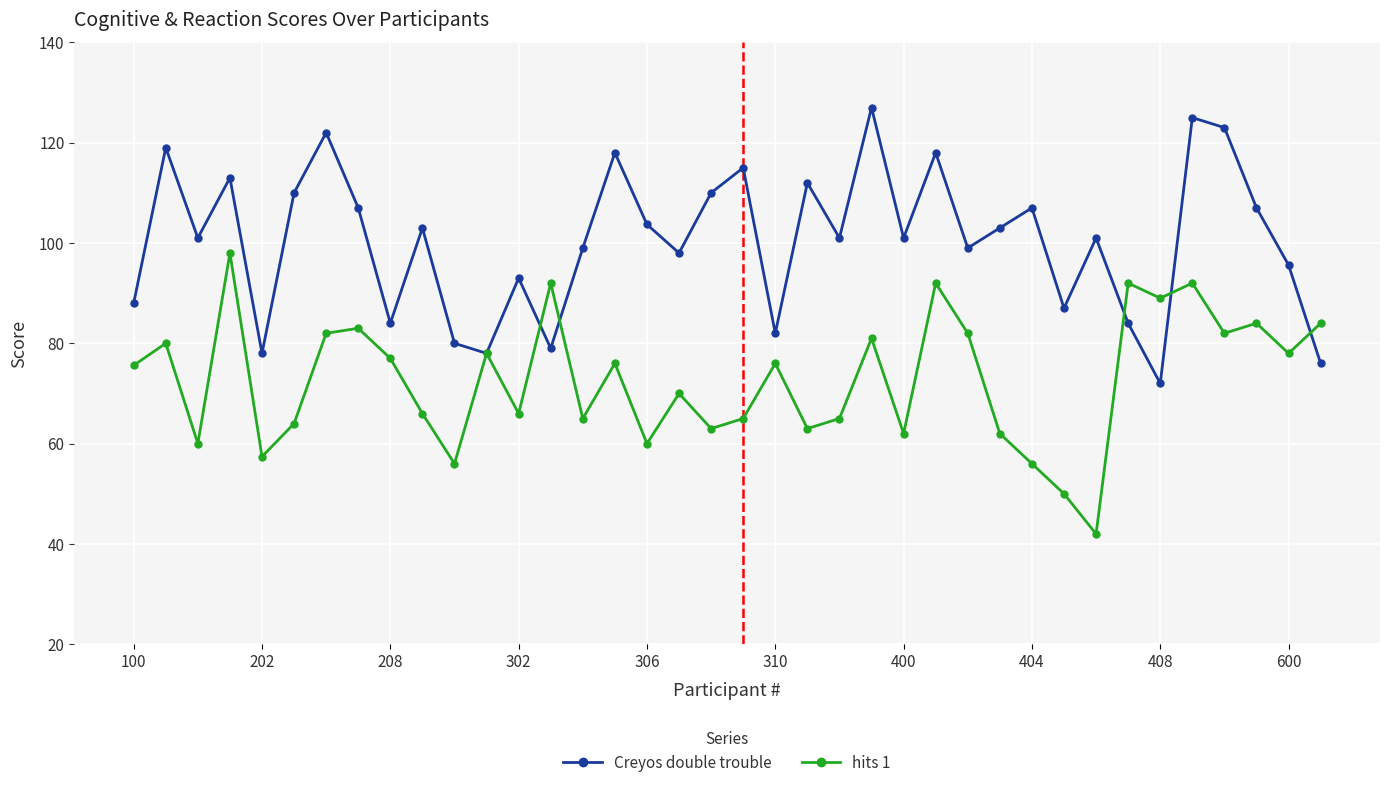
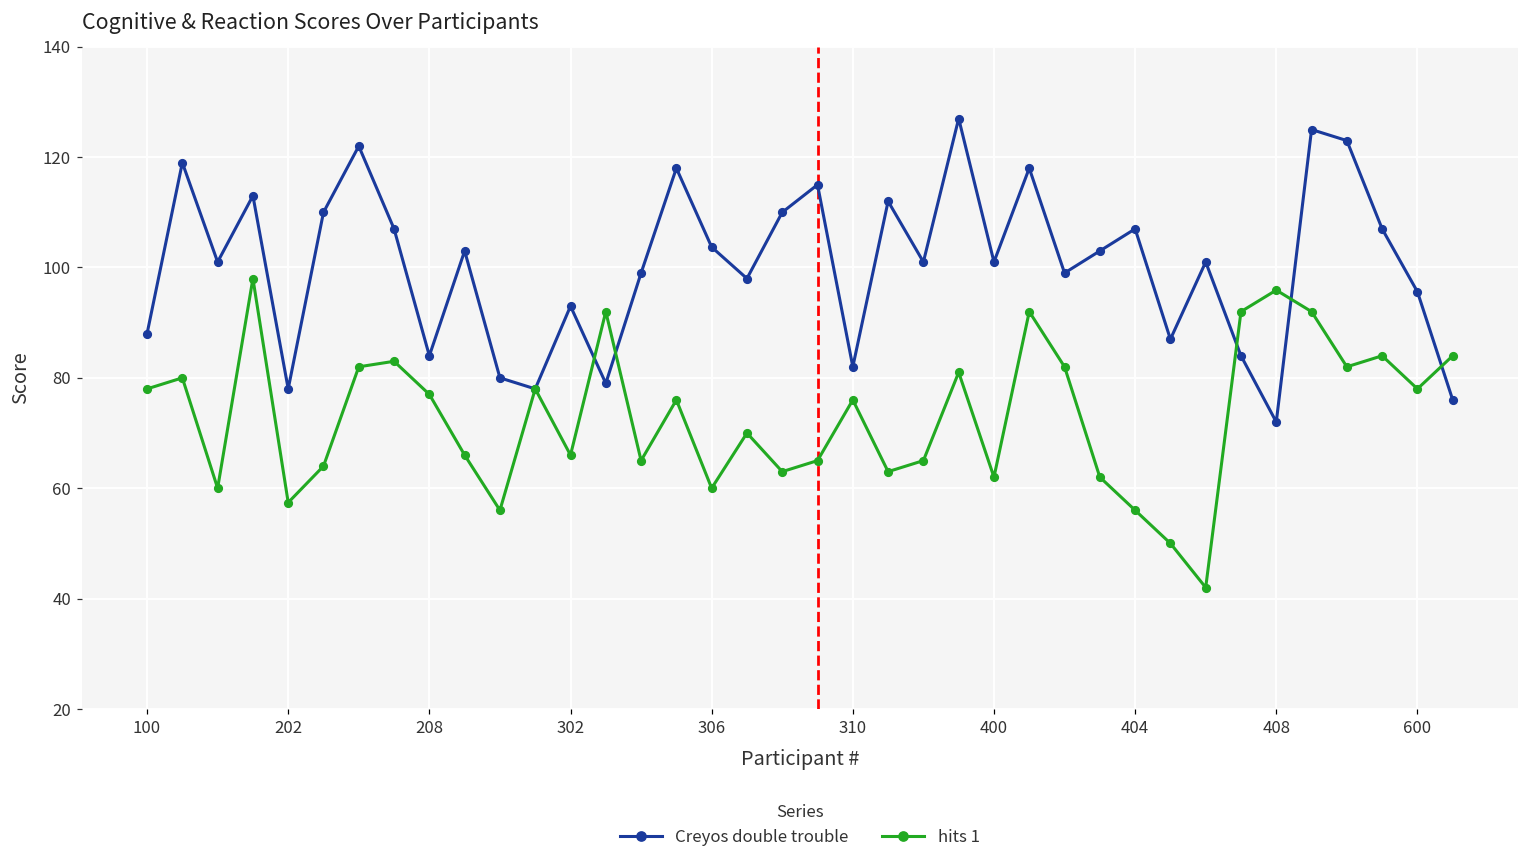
  {
    "Creyos double trouble": {
      "100": 88,
      "202": 78,
      "208": 84,
      "302": 93,
      "306": 104,
      "310": 82,
      "400": 101,
      "404": 107,
      "408": 72,
      "600": 96
    },
    "hits 1": {
-     "100": 76,
+     "100": 78,
      "202": 57,
      "208": 77,
      "302": 66,
      "306": 60,
      "310": 76,
      "400": 62,
      "404": 56,
-     "408": 89,
+     "408": 96,
      "600": 78
    }
  }
